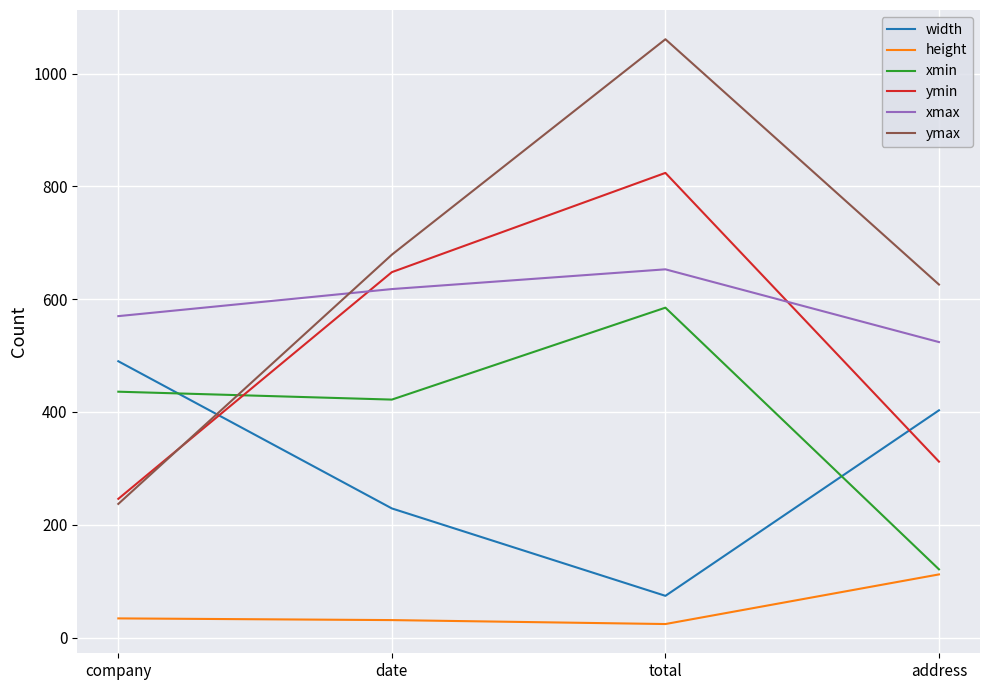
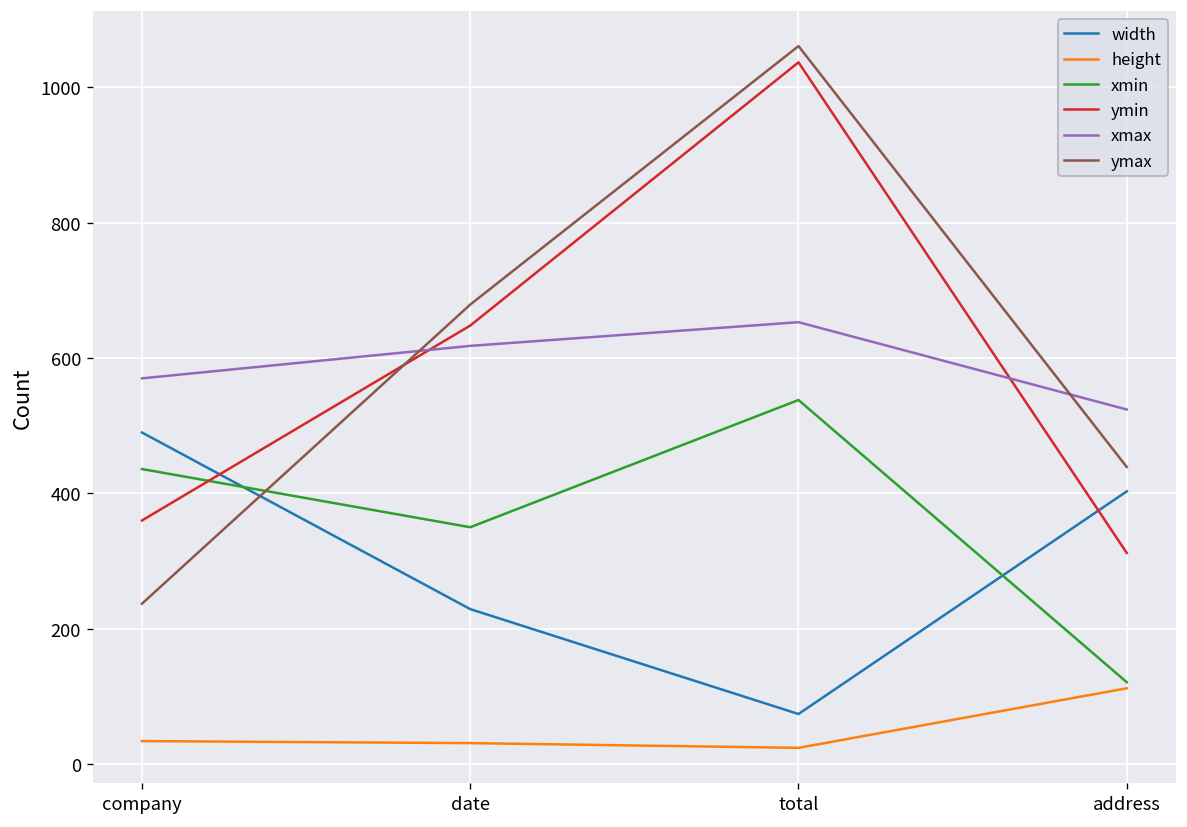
  {
    "width": {
      "company": 490,
      "date": 230,
      "total": 70,
      "address": 400
    },
    "height": {
      "company": 30,
      "date": 30,
      "total": 20,
      "address": 110
    },
    "xmin": {
      "company": 440,
-     "date": 420,
-     "total": 590,
+     "date": 350,
+     "total": 540,
      "address": 120
    },
    "ymin": {
-     "company": 250,
+     "company": 360,
      "date": 650,
-     "total": 820,
+     "total": 1040,
      "address": 310
    },
    "xmax": {
      "company": 570,
      "date": 620,
      "total": 650,
      "address": 520
    },
    "ymax": {
      "company": 240,
      "date": 680,
      "total": 1060,
-     "address": 630
+     "address": 440
    }
  }
